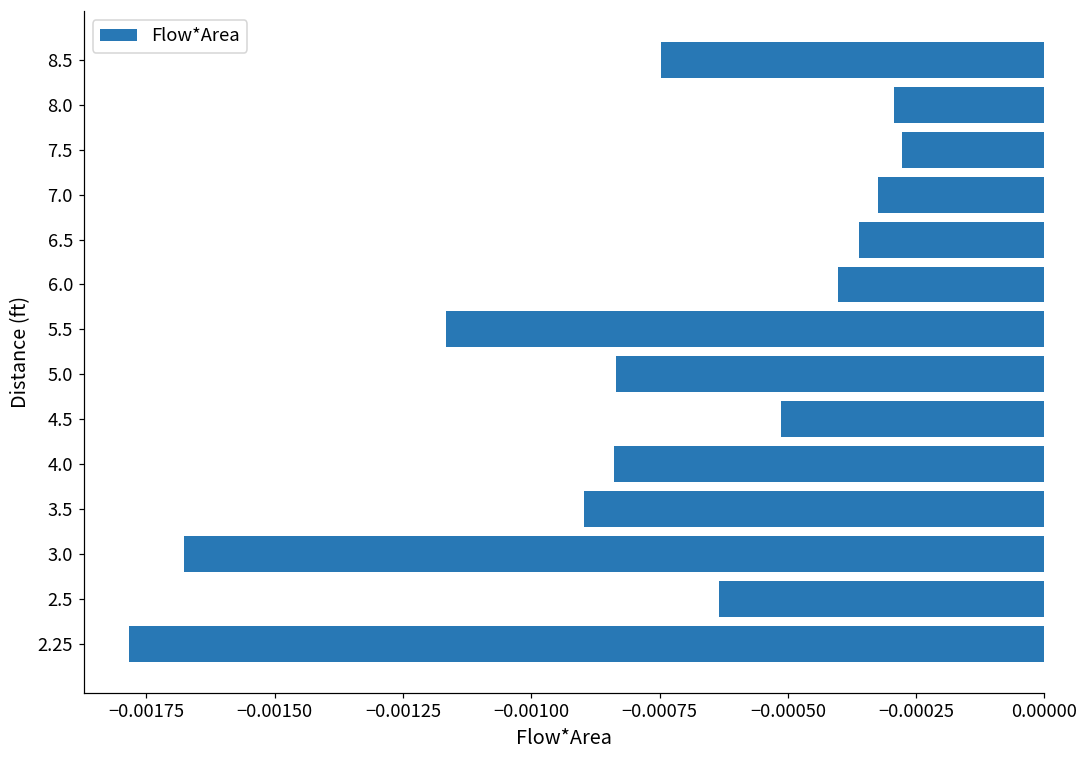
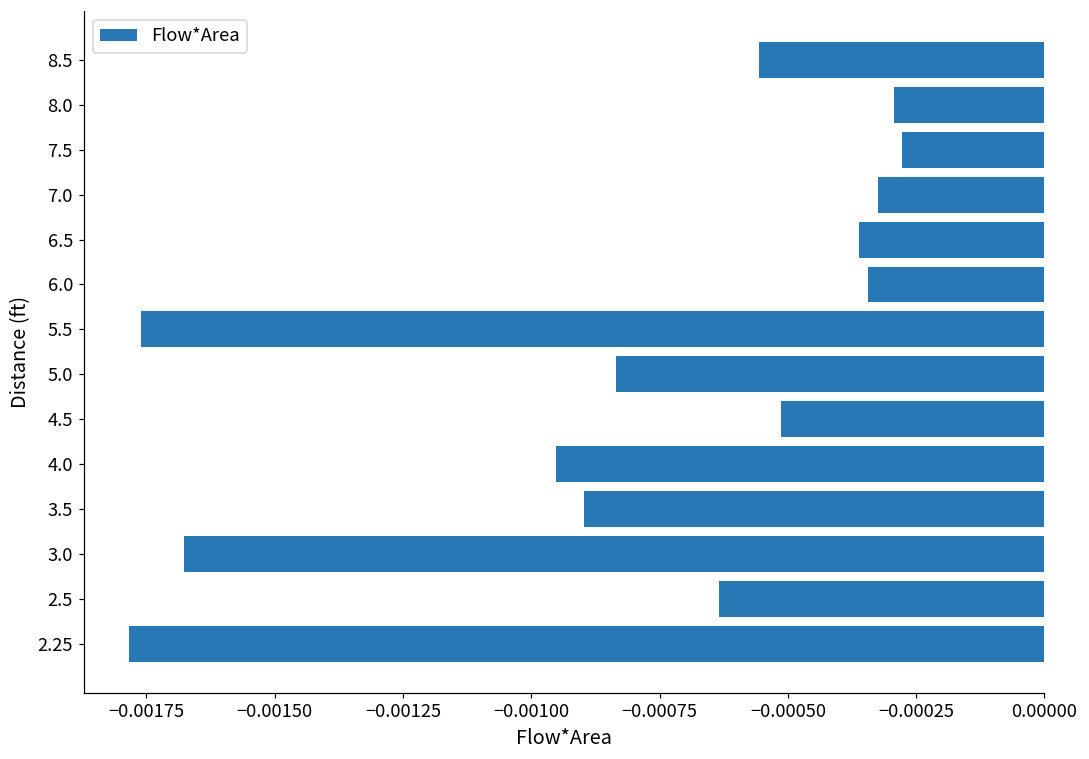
  {
-   "8.5": -0.00075,
+   "8.5": -0.00056,
    "8.0": -0.00029,
    "7.5": -0.00028,
    "7.0": -0.00032,
    "6.5": -0.00036,
-   "6.0": -0.00040,
-   "5.5": -0.00117,
+   "6.0": -0.00034,
+   "5.5": -0.00176,
    "5.0": -0.00084,
    "4.5": -0.00051,
-   "4.0": -0.00084,
+   "4.0": -0.00095,
    "3.5": -0.00090,
    "3.0": -0.00168,
    "2.5": -0.00063,
    "2.25": -0.00178
  }
